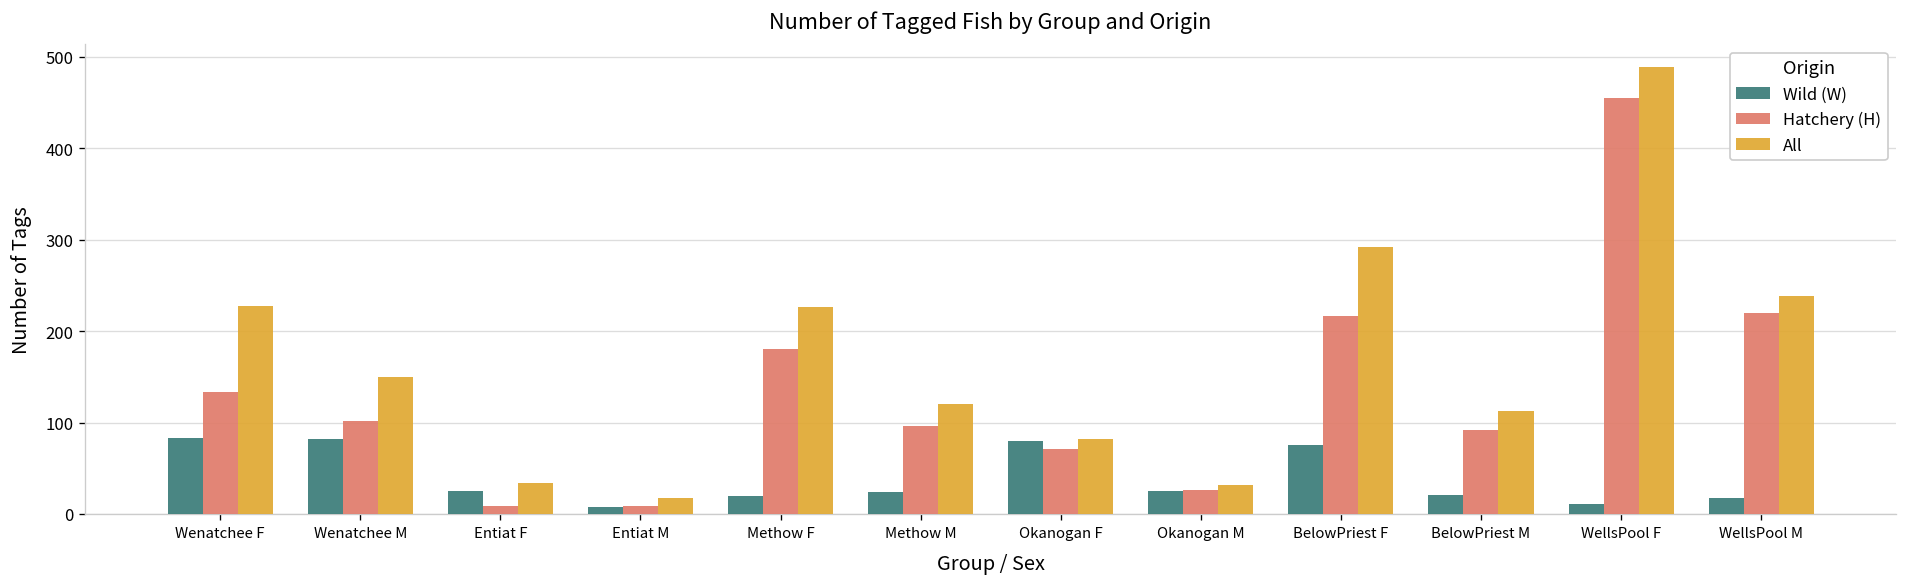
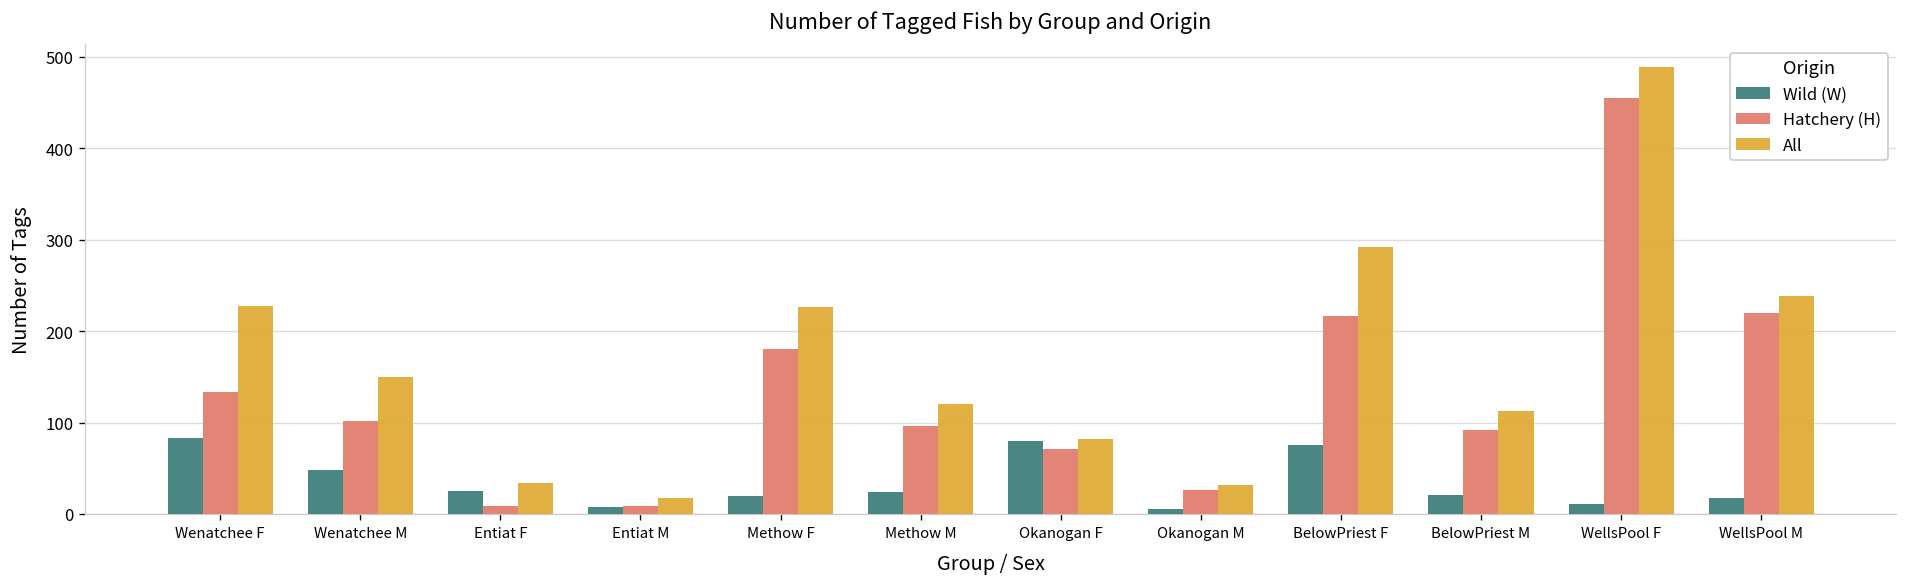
  {
    "Wild (W)": {
      "Wenatchee F": 80,
-     "Wenatchee M": 80,
+     "Wenatchee M": 50,
      "Entiat F": 30,
      "Entiat M": 10,
      "Methow F": 20,
      "Methow M": 20,
      "Okanogan F": 80,
-     "Okanogan M": 30,
+     "Okanogan M": 10,
      "BelowPriest F": 80,
      "BelowPriest M": 20,
      "WellsPool F": 10,
      "WellsPool M": 20
    },
    "Hatchery (H)": {
      "Wenatchee F": 130,
      "Wenatchee M": 100,
      "Entiat F": 10,
      "Entiat M": 10,
      "Methow F": 180,
      "Methow M": 100,
      "Okanogan F": 70,
      "Okanogan M": 30,
      "BelowPriest F": 220,
      "BelowPriest M": 90,
      "WellsPool F": 460,
      "WellsPool M": 220
    },
    "All": {
      "Wenatchee F": 230,
      "Wenatchee M": 150,
      "Entiat F": 30,
      "Entiat M": 20,
      "Methow F": 230,
      "Methow M": 120,
      "Okanogan F": 80,
      "Okanogan M": 30,
      "BelowPriest F": 290,
      "BelowPriest M": 110,
      "WellsPool F": 490,
      "WellsPool M": 240
    }
  }
